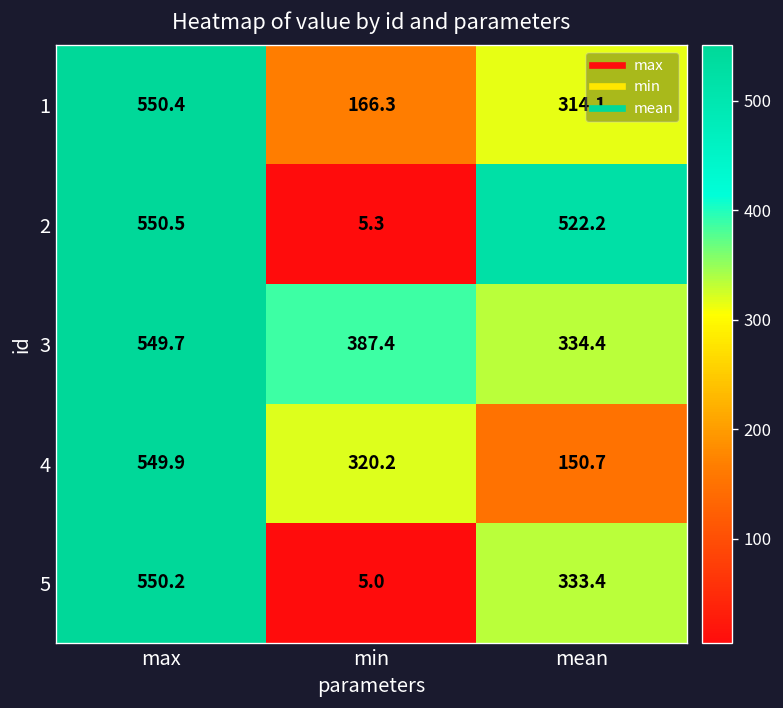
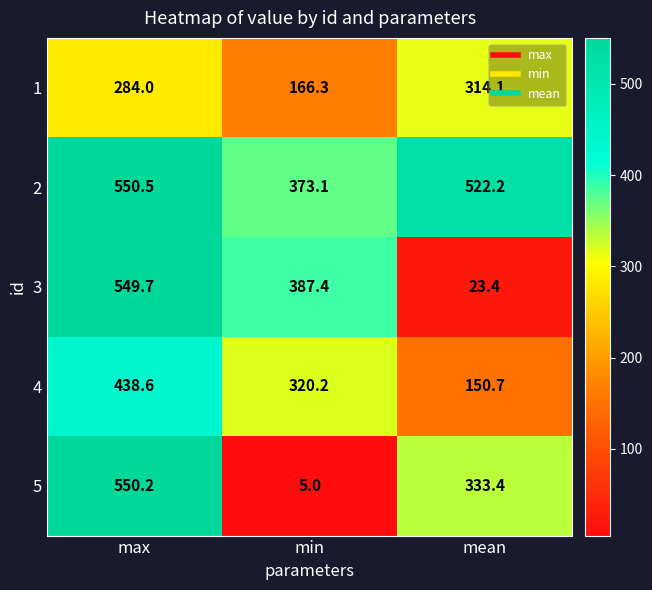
  {
    "1": {
-     "max": 550.4,
+     "max": 284.0,
      "min": 166.3
    },
    "2": {
      "max": 550.5,
-     "min": 5.3,
+     "min": 373.1,
      "mean": 522.2
    },
    "3": {
      "max": 549.7,
      "min": 387.4,
-     "mean": 334.4
+     "mean": 23.4
    },
    "4": {
-     "max": 549.9,
+     "max": 438.6,
      "min": 320.2,
      "mean": 150.7
    },
    "5": {
      "max": 550.2,
      "min": 5.0,
      "mean": 333.4
    }
  }
